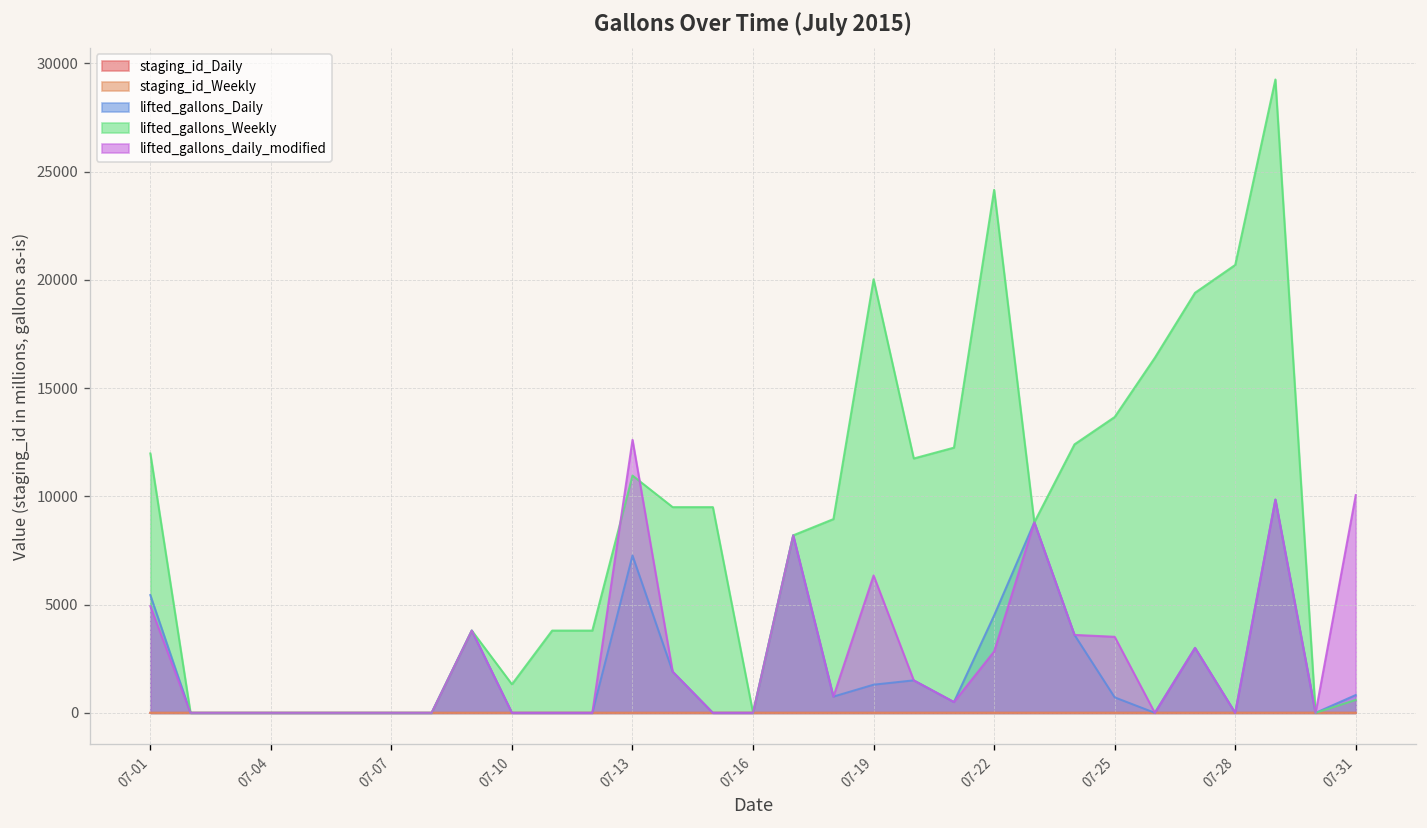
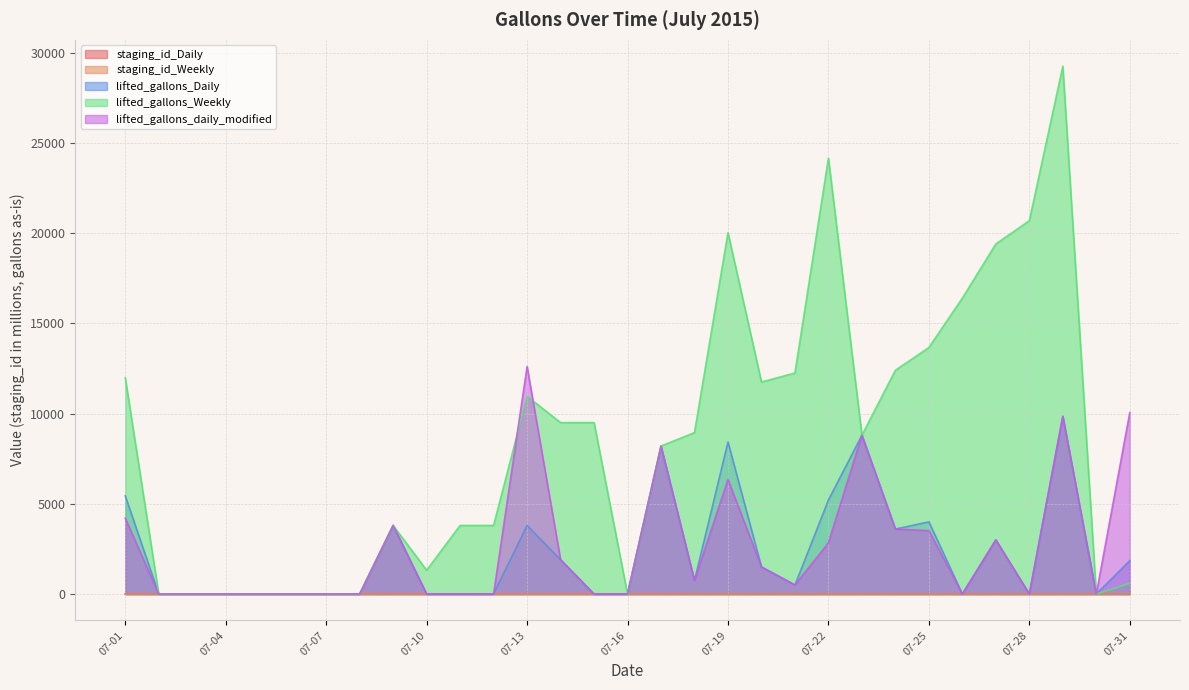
  {
    "staging_id_Weekly": {
      "07-01": 0,
      "07-13": 0,
      "07-19": 0,
      "07-22": 0,
      "07-25": 0,
      "07-31": 0
    },
    "lifted_gallons_Daily": {
      "07-01": 5400,
-     "07-13": 7300,
-     "07-19": 1300,
-     "07-22": 4500,
-     "07-25": 700,
-     "07-31": 800
+     "07-13": 3800,
+     "07-19": 8400,
+     "07-22": 5200,
+     "07-25": 4000,
+     "07-31": 1900
    },
    "lifted_gallons_Weekly": {
      "07-01": 12000,
      "07-10": 1300,
      "07-13": 11000,
      "07-19": 20000,
      "07-22": 24200,
      "07-25": 13700,
      "07-28": 20700,
      "07-31": 600
    },
    "lifted_gallons_daily_modified": {
-     "07-01": 4900,
+     "07-01": 4200,
      "07-13": 12600,
      "07-19": 6300,
      "07-22": 2800,
      "07-25": 3500,
      "07-31": 10100
    }
  }
